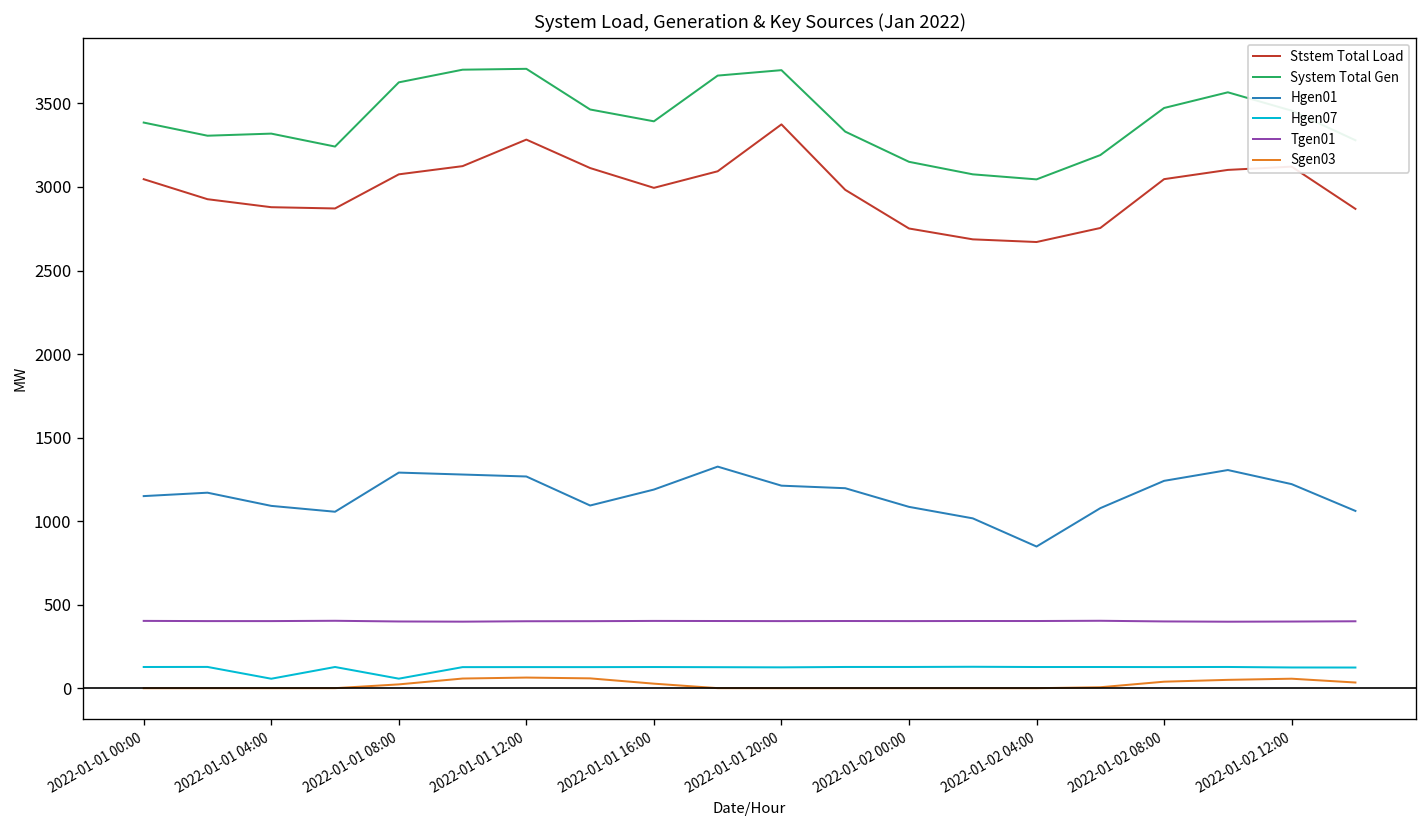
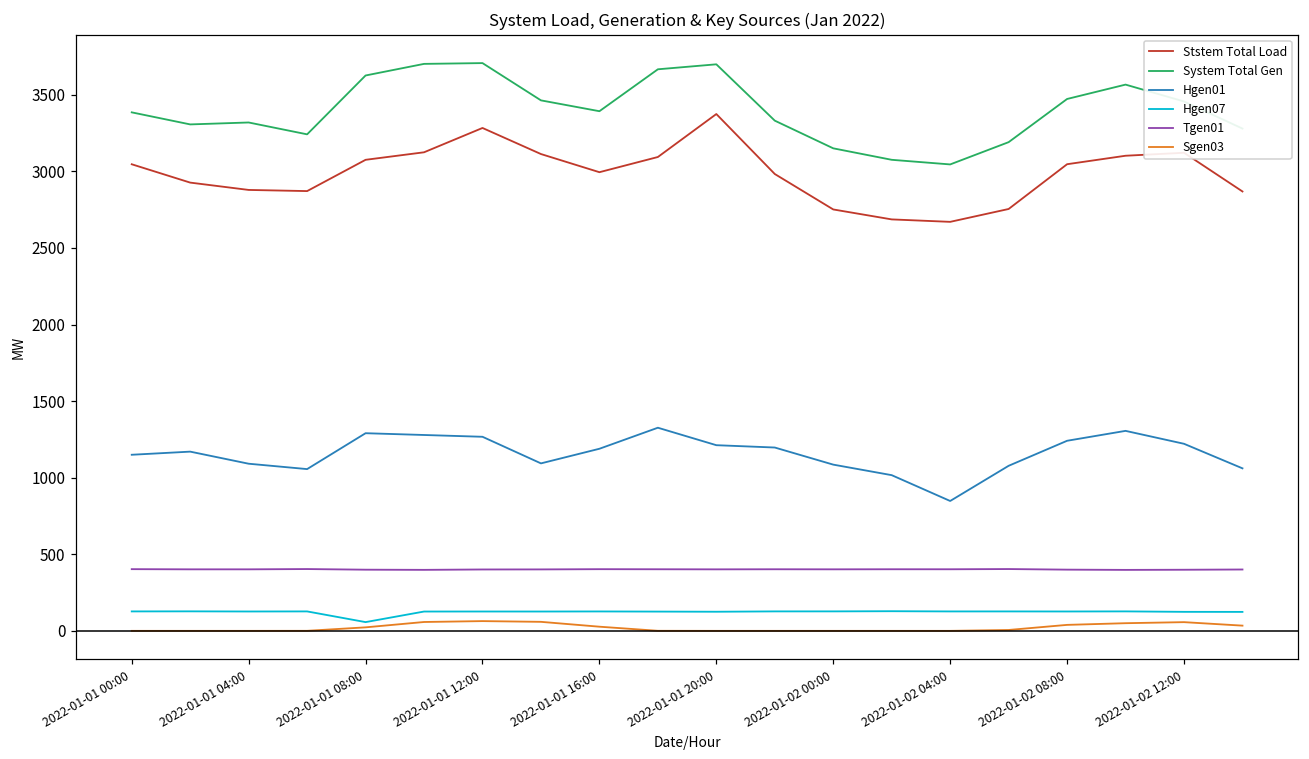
  {
    "Ststem Total Load": {
      "2022-01-01 00:00": 3050,
      "2022-01-01 04:00": 2880,
      "2022-01-01 08:00": 3080,
      "2022-01-01 12:00": 3280,
      "2022-01-01 16:00": 2990,
      "2022-01-01 20:00": 3370,
      "2022-01-02 00:00": 2750,
      "2022-01-02 04:00": 2670,
      "2022-01-02 08:00": 3050,
      "2022-01-02 12:00": 3120
    },
    "System Total Gen": {
      "2022-01-01 00:00": 3390,
      "2022-01-01 04:00": 3320,
      "2022-01-01 08:00": 3630,
      "2022-01-01 12:00": 3710,
      "2022-01-01 16:00": 3390,
      "2022-01-01 20:00": 3700,
      "2022-01-02 00:00": 3150,
      "2022-01-02 04:00": 3050,
      "2022-01-02 08:00": 3470
    },
    "Hgen01": {
      "2022-01-01 00:00": 1150,
      "2022-01-01 04:00": 1090,
      "2022-01-01 08:00": 1290,
      "2022-01-01 12:00": 1270,
      "2022-01-01 16:00": 1190,
      "2022-01-01 20:00": 1210,
      "2022-01-02 00:00": 1090,
      "2022-01-02 04:00": 850,
      "2022-01-02 08:00": 1240,
      "2022-01-02 12:00": 1220
    },
    "Hgen07": {
      "2022-01-01 00:00": 130,
-     "2022-01-01 04:00": 60,
+     "2022-01-01 04:00": 130,
      "2022-01-01 08:00": 60,
      "2022-01-01 12:00": 130,
      "2022-01-01 16:00": 130,
      "2022-01-01 20:00": 120,
      "2022-01-02 00:00": 130,
      "2022-01-02 04:00": 130,
      "2022-01-02 08:00": 130,
      "2022-01-02 12:00": 120
    },
    "Tgen01": {
      "2022-01-01 00:00": 400,
      "2022-01-01 04:00": 400,
      "2022-01-01 08:00": 400,
      "2022-01-01 12:00": 400,
      "2022-01-01 16:00": 400,
      "2022-01-01 20:00": 400,
      "2022-01-02 00:00": 400,
      "2022-01-02 04:00": 400,
      "2022-01-02 08:00": 400,
      "2022-01-02 12:00": 400
    },
    "Sgen03": {
      "2022-01-01 00:00": 0,
      "2022-01-01 04:00": 0,
      "2022-01-01 08:00": 20,
      "2022-01-01 12:00": 60,
      "2022-01-01 16:00": 30,
      "2022-01-01 20:00": 0,
      "2022-01-02 00:00": 0,
      "2022-01-02 04:00": 0,
      "2022-01-02 08:00": 40,
      "2022-01-02 12:00": 60
    }
  }
